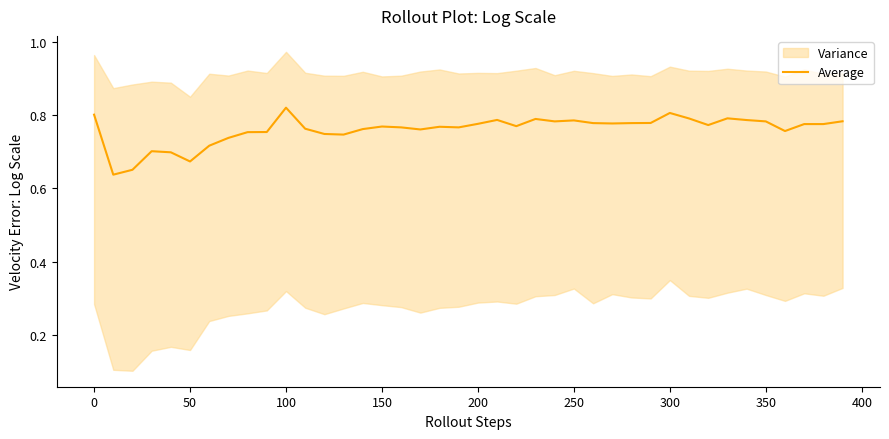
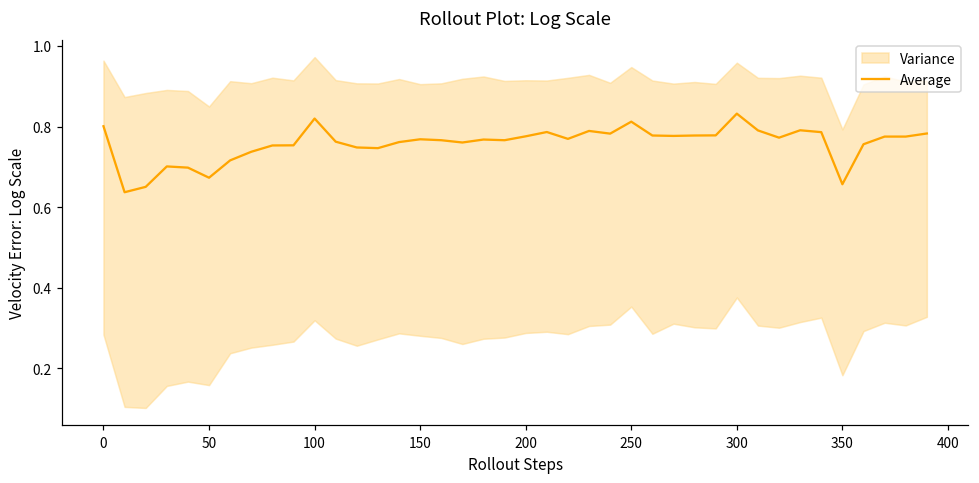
  {
    "Average": {
      "0": 0.80,
      "50": 0.67,
      "100": 0.82,
      "150": 0.77,
      "200": 0.78,
-     "250": 0.79,
-     "300": 0.81,
-     "350": 0.78
+     "250": 0.81,
+     "300": 0.83,
+     "350": 0.66
    }
  }
